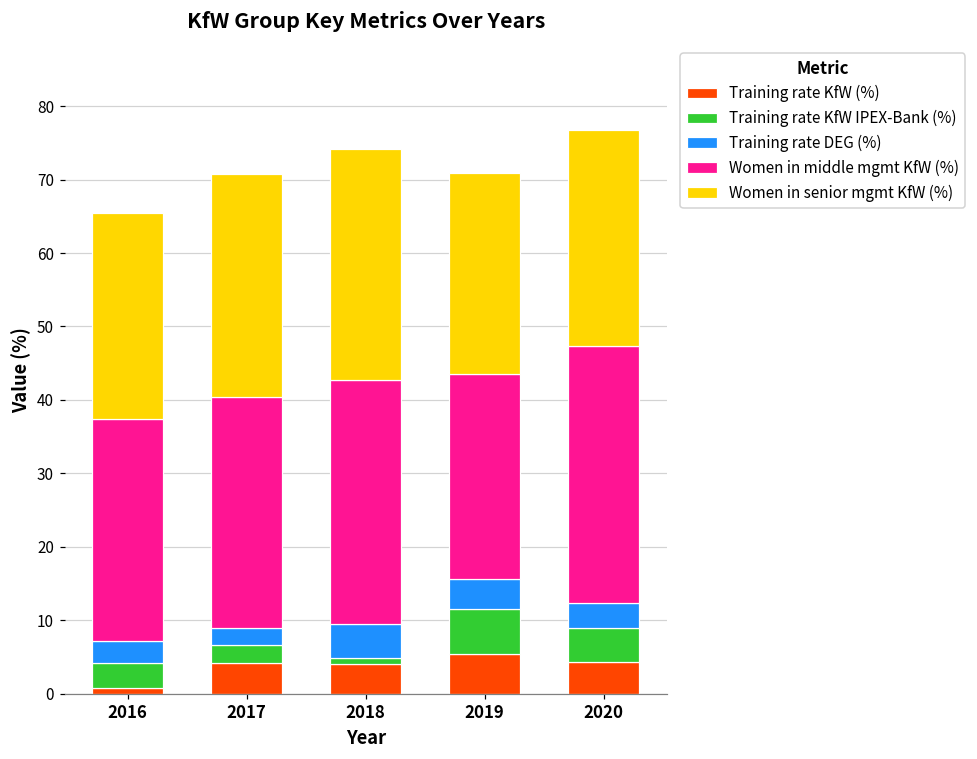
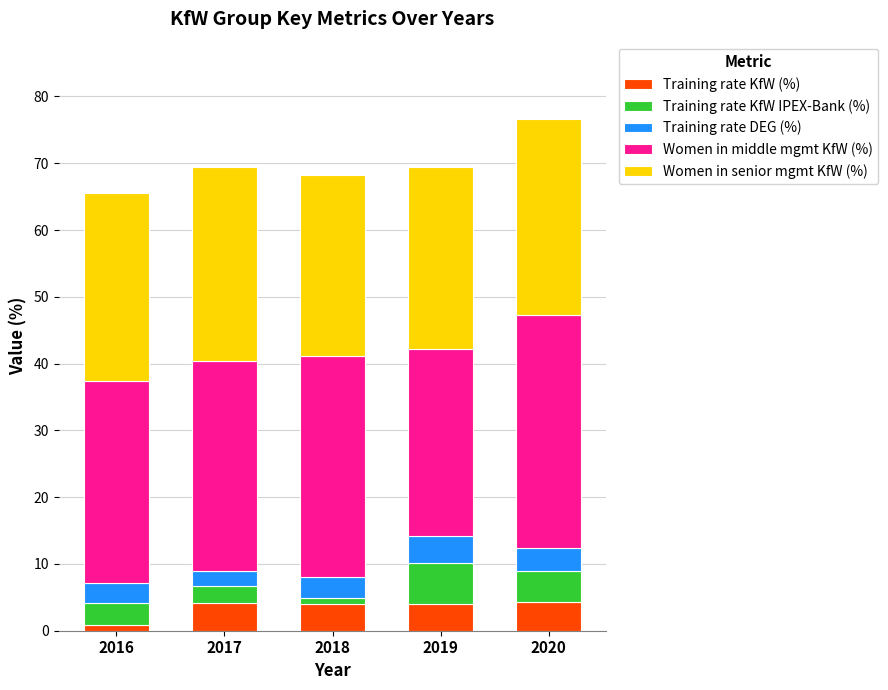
  {
    "Training rate KfW (%)": {
      "2016": 1,
      "2017": 4,
      "2018": 4,
-     "2019": 5,
+     "2019": 4,
      "2020": 4
    },
    "Training rate KfW IPEX-Bank (%)": {
      "2016": 3,
      "2017": 3,
      "2018": 1,
      "2019": 6,
      "2020": 5
    },
    "Training rate DEG (%)": {
      "2016": 3,
      "2017": 2,
-     "2018": 5,
+     "2018": 3,
      "2019": 4,
      "2020": 4
    },
    "Women in middle mgmt KfW (%)": {
      "2016": 30,
      "2017": 31,
      "2018": 33,
      "2019": 28,
      "2020": 35
    },
    "Women in senior mgmt KfW (%)": {
      "2016": 28,
-     "2017": 30,
-     "2018": 31,
+     "2017": 29,
+     "2018": 27,
      "2019": 27,
      "2020": 29
    }
  }
